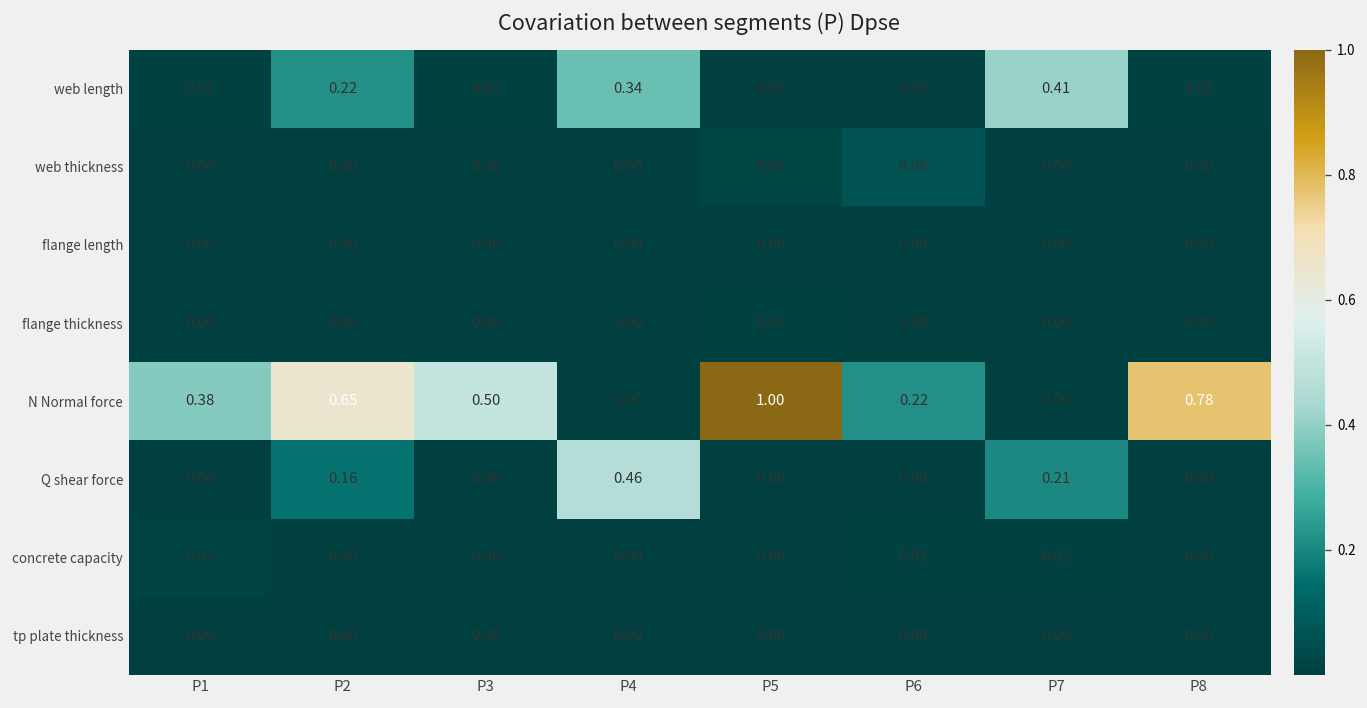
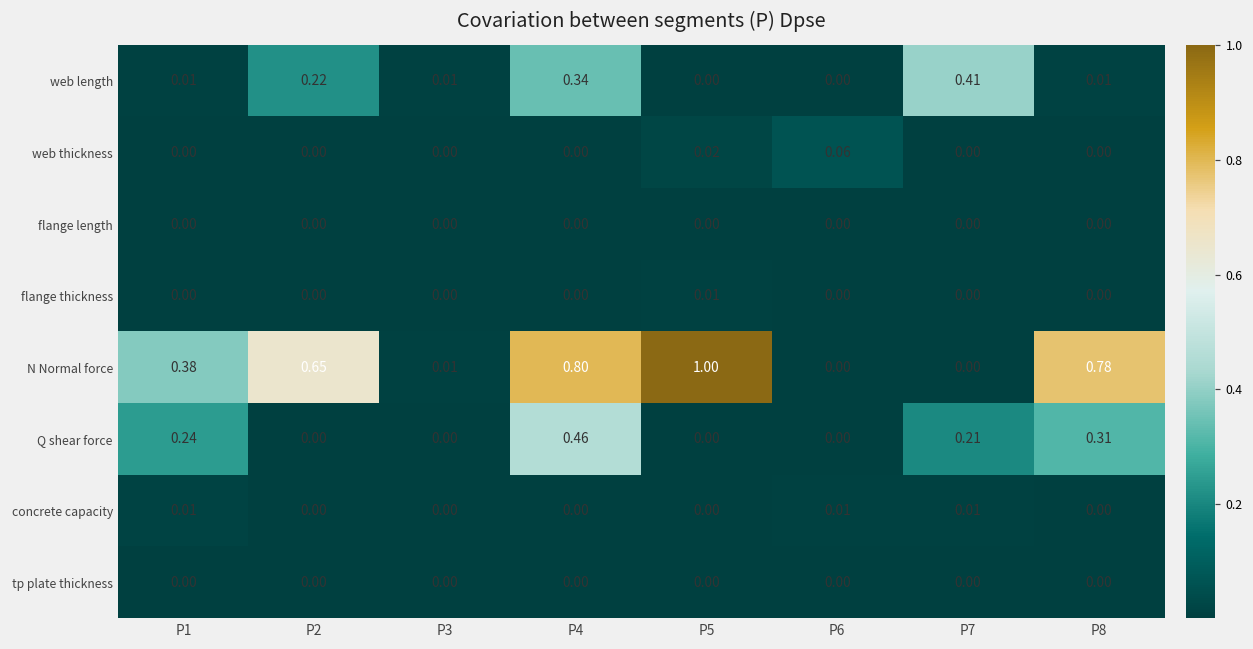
  {
    "web length": {
      "P1": 0.01,
      "P2": 0.22,
      "P3": 0.01,
      "P4": 0.34,
      "P5": 0.00,
      "P6": 0.00,
      "P7": 0.41,
      "P8": 0.01
    },
    "web thickness": {
      "P1": 0.00,
      "P2": 0.00,
      "P3": 0.00,
      "P4": 0.00,
      "P5": 0.02,
      "P6": 0.06,
      "P7": 0.00,
      "P8": 0.00
    },
    "flange length": {
      "P1": 0.00,
      "P2": 0.00,
      "P3": 0.00,
      "P4": 0.00,
      "P5": 0.00,
      "P6": 0.00,
      "P7": 0.00,
      "P8": 0.00
    },
    "flange thickness": {
      "P1": 0.00,
      "P2": 0.00,
      "P3": 0.00,
      "P4": 0.00,
      "P5": 0.01,
      "P6": 0.00,
      "P7": 0.00,
      "P8": 0.00
    },
    "N Normal force": {
      "P1": 0.38,
      "P2": 0.65,
-     "P3": 0.50,
-     "P4": 0.00,
+     "P3": 0.01,
+     "P4": 0.80,
      "P5": 1.00,
-     "P6": 0.22,
+     "P6": 0.00,
      "P7": 0.00,
      "P8": 0.78
    },
    "Q shear force": {
-     "P1": 0.00,
-     "P2": 0.16,
+     "P1": 0.24,
+     "P2": 0.00,
      "P3": 0.00,
      "P4": 0.46,
      "P5": 0.00,
      "P6": 0.00,
      "P7": 0.21,
-     "P8": 0.00
+     "P8": 0.31
    },
    "concrete capacity": {
      "P1": 0.01,
      "P2": 0.00,
      "P3": 0.00,
      "P4": 0.00,
      "P5": 0.00,
      "P6": 0.01,
      "P7": 0.01,
      "P8": 0.00
    },
    "tp plate thickness": {
      "P1": 0.00,
      "P2": 0.00,
      "P3": 0.00,
      "P4": 0.00,
      "P5": 0.00,
      "P6": 0.00,
      "P7": 0.00,
      "P8": 0.00
    }
  }
